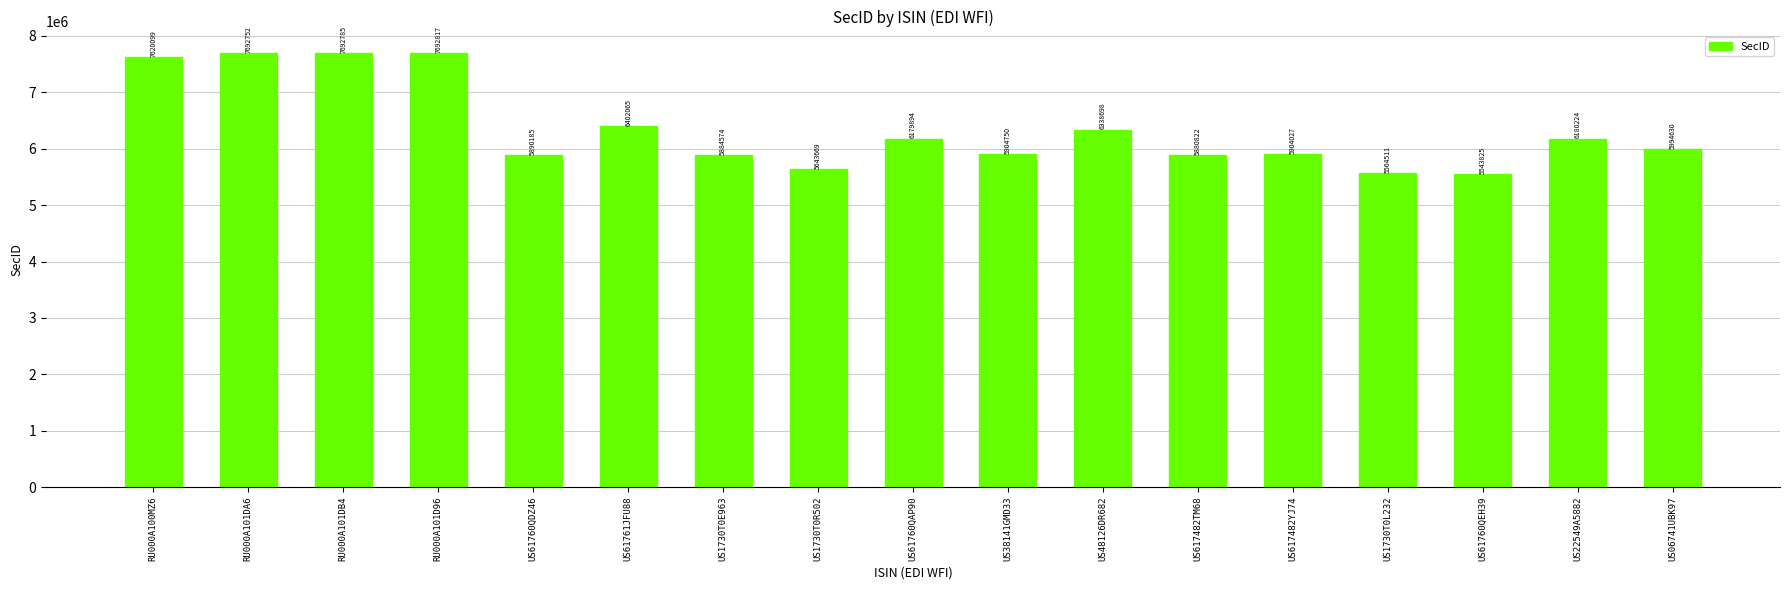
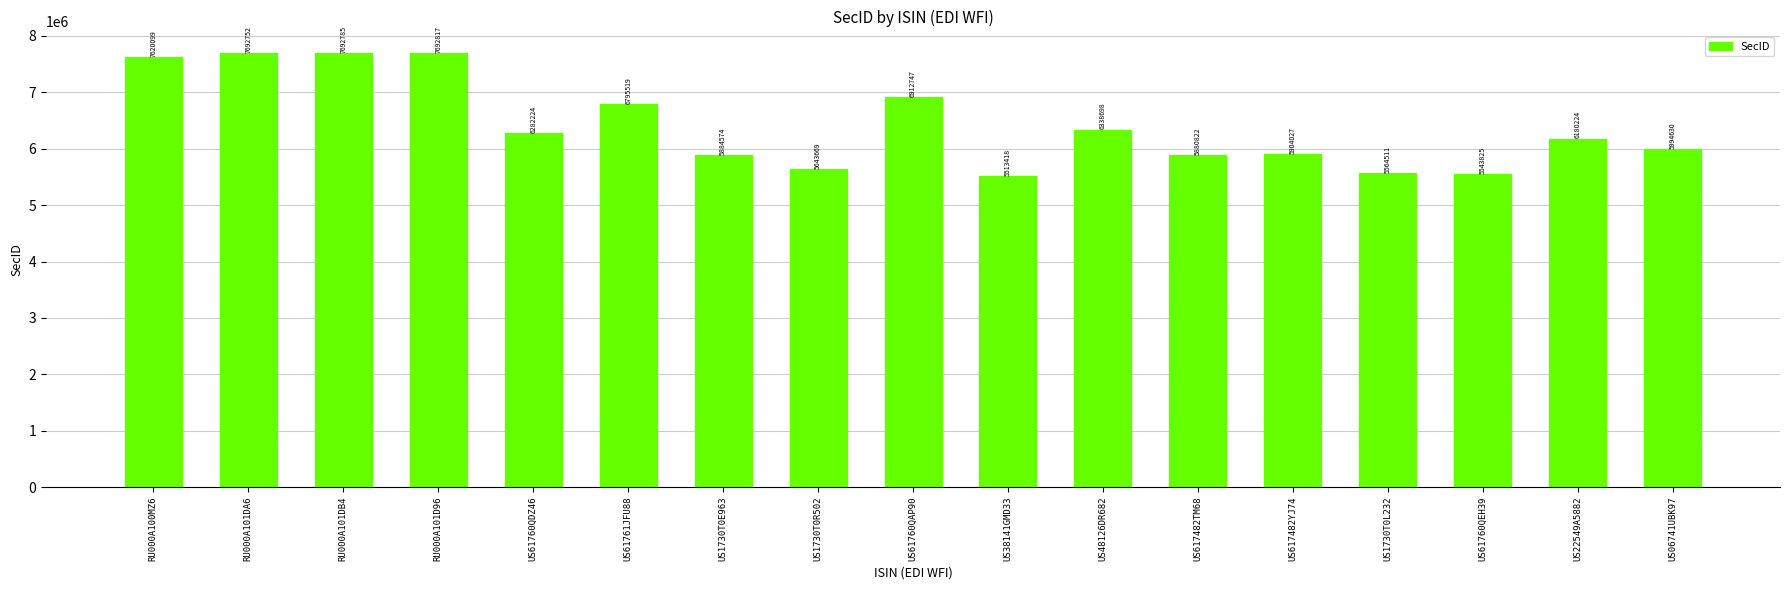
  {
    "RU000A100MZ6": 7620099,
    "RU000A101DA6": 7692752,
    "RU000A101DB4": 7692785,
    "RU000A101D96": 7692817,
-   "US61760QDZ46": 5890185,
-   "US61761JFU88": 6402065,
+   "US61760QDZ46": 6282224,
+   "US61761JFU88": 6795519,
    "US1730T0E963": 5884574,
    "US1730T0R502": 5643669,
-   "US61760QAP90": 6179894,
-   "US38141GMD33": 5904750,
+   "US61760QAP90": 6912747,
+   "US38141GMD33": 5513418,
    "US48126DR682": 6338698,
    "US617482TM68": 5880822,
    "US617482YJ74": 5904027,
    "US1730T0L232": 5564511,
    "US61760QEH39": 5543825,
    "US22549A5882": 6180224,
    "US06741UBK97": 5994630
  }
